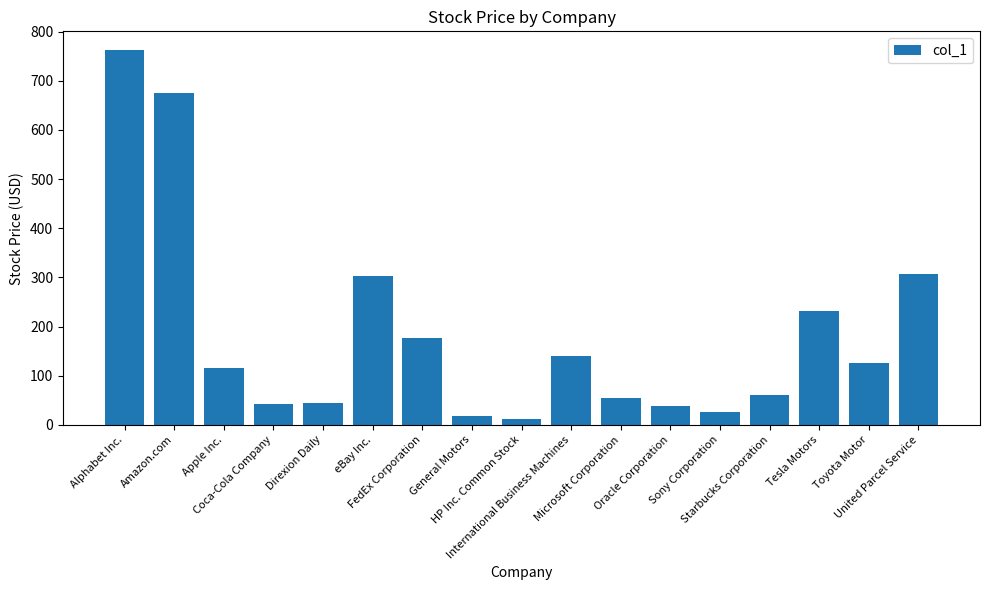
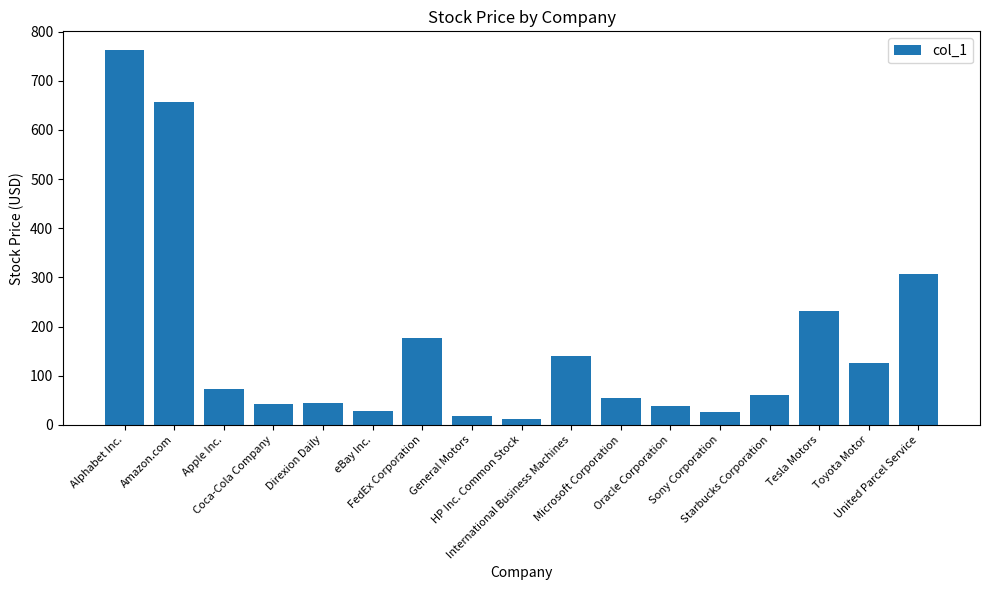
  {
    "Alphabet Inc.": 760,
-   "Amazon.com": 680,
-   "Apple Inc.": 120,
+   "Amazon.com": 660,
+   "Apple Inc.": 70,
    "Coca-Cola Company": 40,
    "Direxion Daily": 40,
-   "eBay Inc.": 300,
+   "eBay Inc.": 30,
    "FedEx Corporation": 180,
    "General Motors": 20,
    "HP Inc. Common Stock": 10,
    "International Business Machines": 140,
    "Microsoft Corporation": 60,
    "Oracle Corporation": 40,
    "Sony Corporation": 30,
    "Starbucks Corporation": 60,
    "Tesla Motors": 230,
    "Toyota Motor": 130,
    "United Parcel Service": 310
  }
